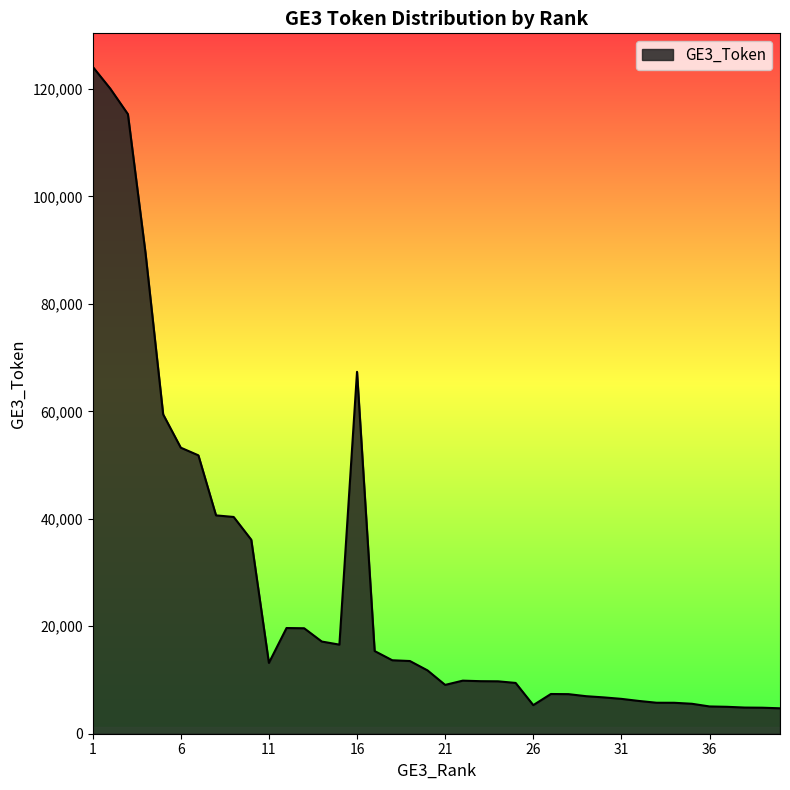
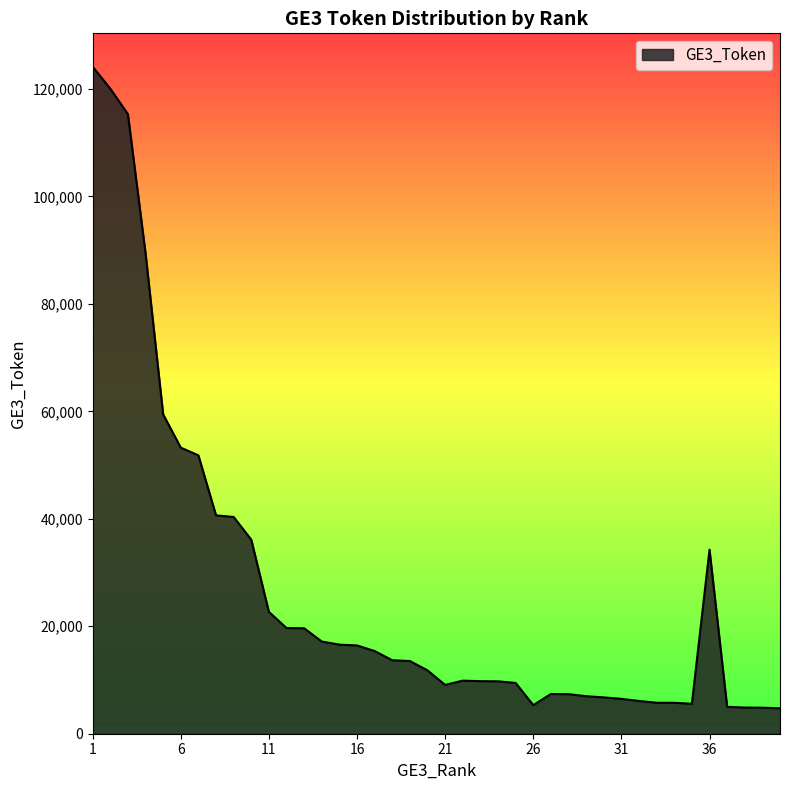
  {
    "1": "124,000",
    "6": "53,000",
-   "11": "13,000",
-   "16": "67,000",
+   "11": "23,000",
+   "16": "16,000",
    "21": "9,000",
    "26": "5,000",
    "31": "6,000",
-   "36": "5,000"
+   "36": "34,000"
  }
